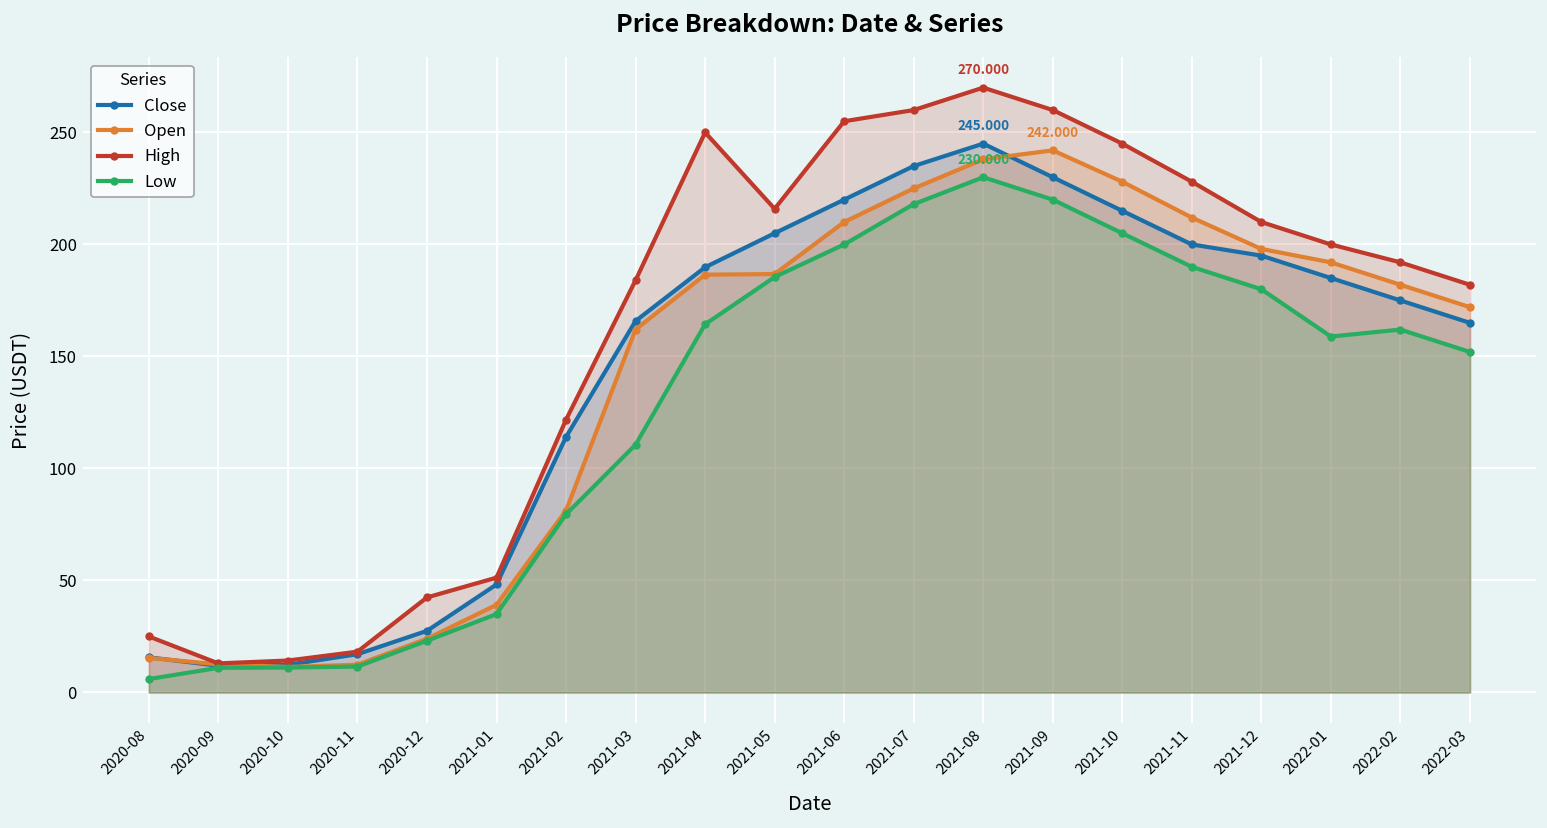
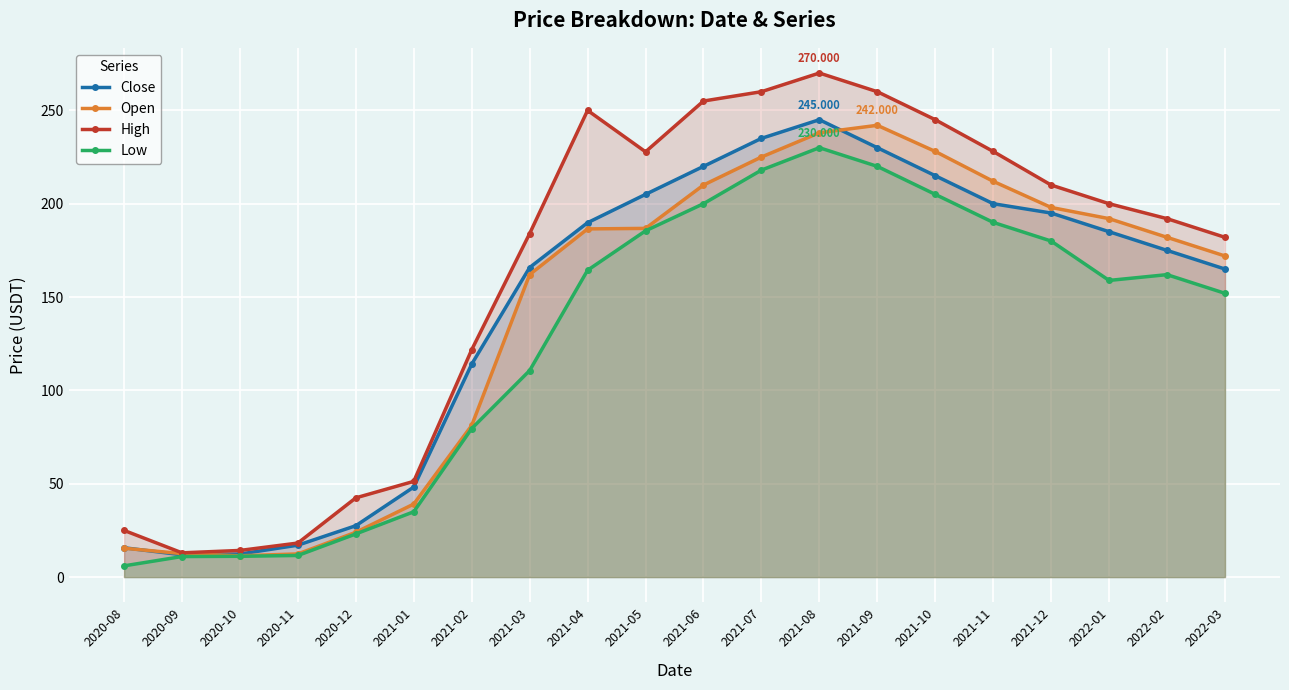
  {
    "Close": {
      "2021-08": 245.000
    },
    "Open": {
      "2021-09": 242.000
    },
    "High": {
      "2020-08": 25,
      "2020-10": 14,
      "2020-12": 42,
      "2021-01": 51,
      "2021-02": 122,
      "2021-03": 184,
      "2021-04": 250,
-     "2021-05": 216,
+     "2021-05": 228,
      "2021-06": 255,
      "2021-07": 260,
      "2021-09": 260,
      "2021-10": 245,
      "2021-11": 228,
      "2021-12": 210,
      "2022-01": 200,
      "2022-02": 192,
      "2022-03": 182
    },
    "Low": {
      "2020-08": 6,
      "2021-01": 35,
      "2021-02": 80,
      "2021-03": 111,
      "2021-04": 164,
      "2021-06": 200,
      "2021-07": 218,
      "2021-09": 220,
      "2021-10": 205,
      "2021-11": 190,
      "2021-12": 180,
      "2022-01": 159,
      "2022-02": 162,
      "2022-03": 152
    }
  }
